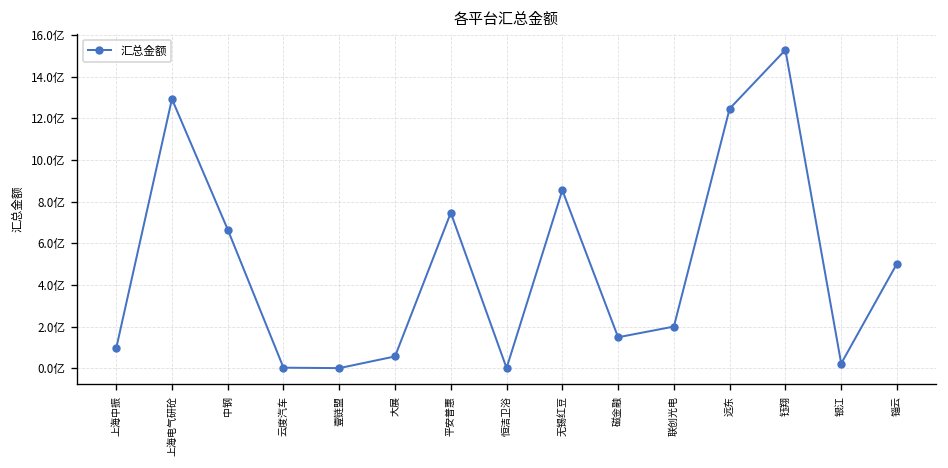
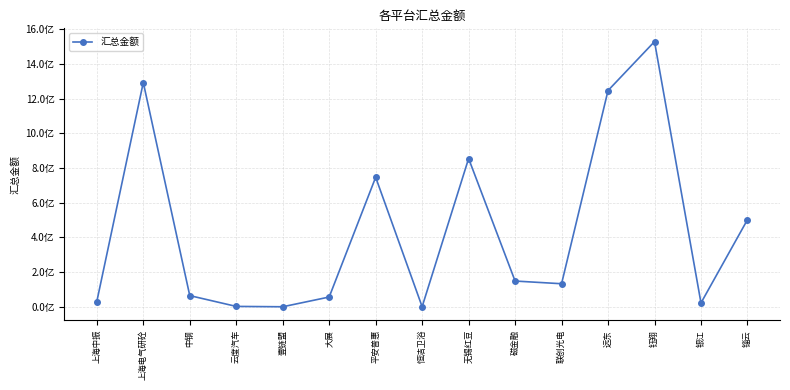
  {
-   "上海中振": "1.0亿",
+   "上海中振": "0.3亿",
    "上海电气研砼": "12.9亿",
-   "中钢": "6.7亿",
+   "中钢": "0.6亿",
    "云度汽车": "0.0亿",
    "壹链盟": "0.0亿",
    "大展": "0.6亿",
    "平安普惠": "7.5亿",
    "恒洁卫浴": "0.0亿",
    "无锡红豆": "8.5亿",
    "磁金融": "1.5亿",
-   "联创光电": "2.0亿",
+   "联创光电": "1.3亿",
    "远东": "12.5亿",
    "钰翔": "15.3亿",
    "银江": "0.2亿",
    "锱云": "5.0亿"
  }
